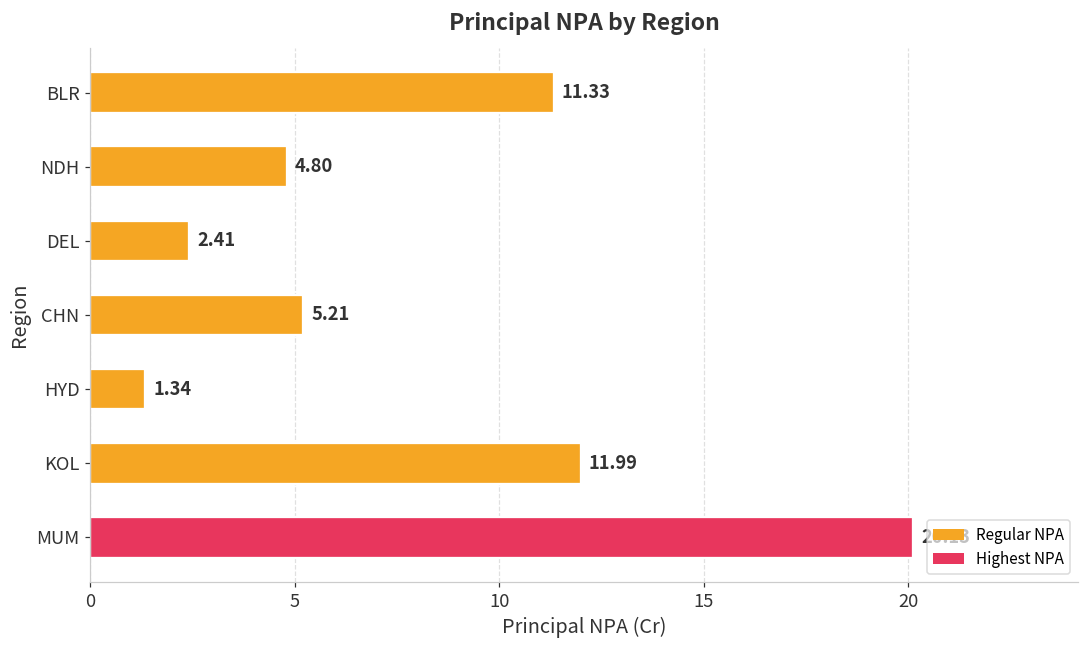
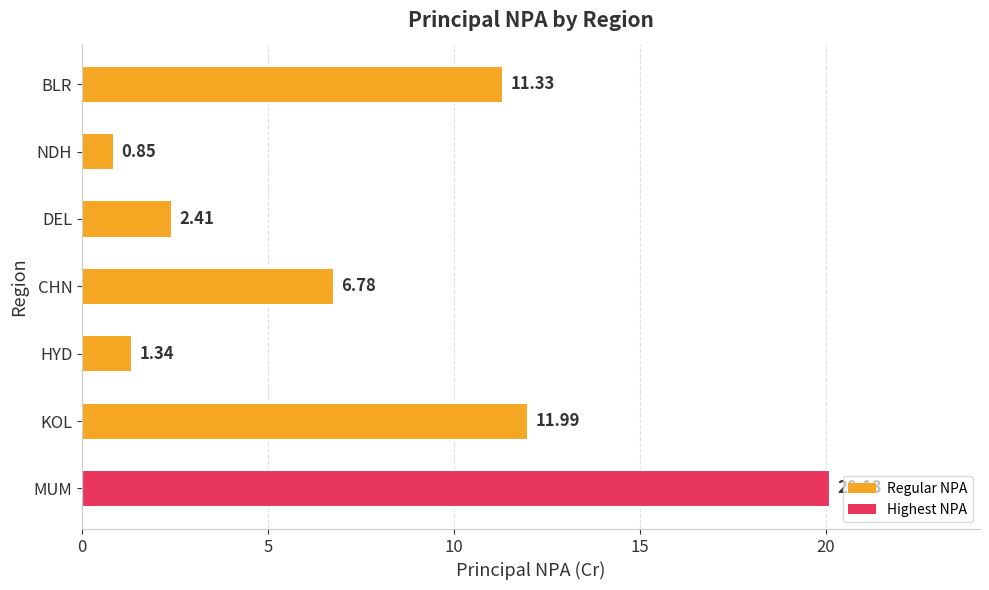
  {
    "BLR": 11.33,
-   "NDH": 4.80,
+   "NDH": 0.85,
    "DEL": 2.41,
-   "CHN": 5.21,
+   "CHN": 6.78,
    "HYD": 1.34,
    "KOL": 11.99
  }
